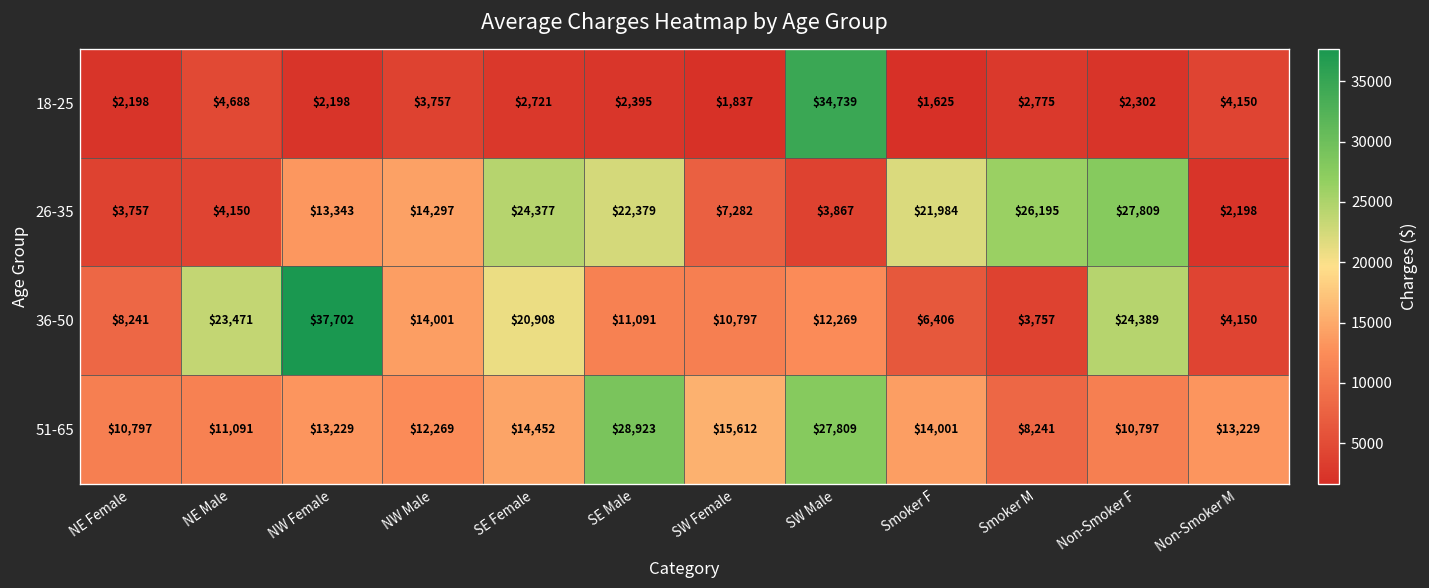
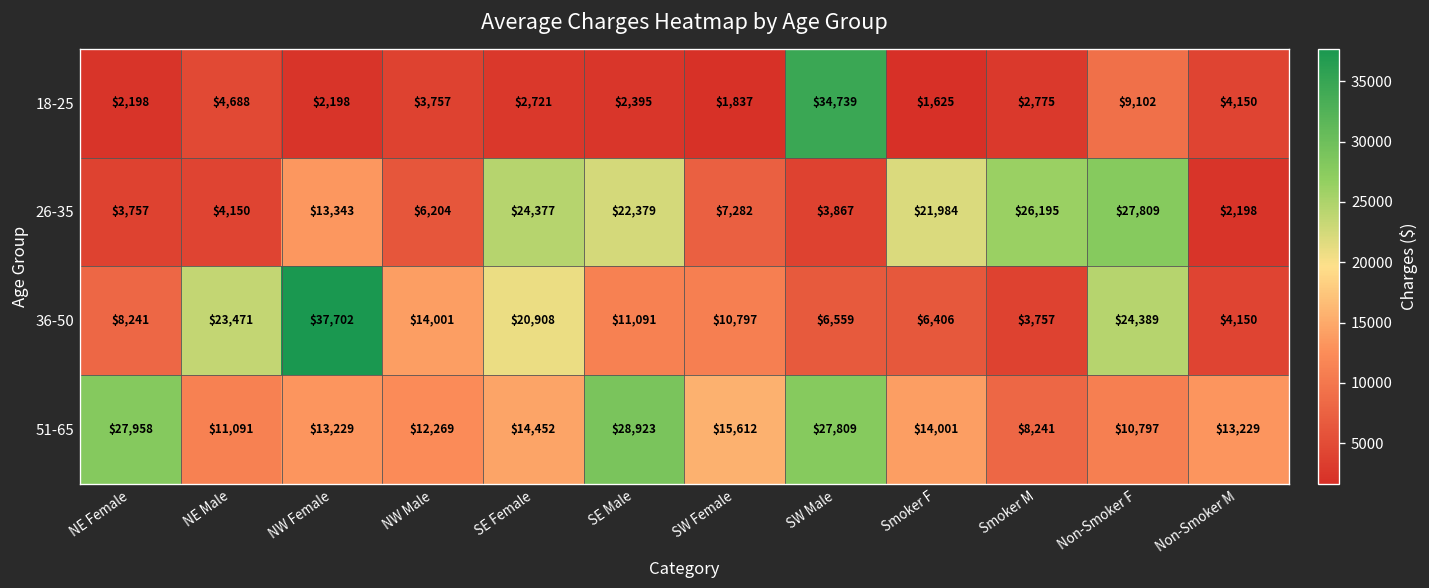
  {
    "18-25": {
      "NE Female": "$2,198",
      "NE Male": "$4,688",
      "NW Female": "$2,198",
      "NW Male": "$3,757",
      "SE Female": "$2,721",
      "SE Male": "$2,395",
      "SW Female": "$1,837",
      "SW Male": "$34,739",
      "Smoker F": "$1,625",
      "Smoker M": "$2,775",
-     "Non-Smoker F": "$2,302",
+     "Non-Smoker F": "$9,102",
      "Non-Smoker M": "$4,150"
    },
    "26-35": {
      "NE Female": "$3,757",
      "NE Male": "$4,150",
      "NW Female": "$13,343",
-     "NW Male": "$14,297",
+     "NW Male": "$6,204",
      "SE Female": "$24,377",
      "SE Male": "$22,379",
      "SW Female": "$7,282",
      "SW Male": "$3,867",
      "Smoker F": "$21,984",
      "Smoker M": "$26,195",
      "Non-Smoker F": "$27,809",
      "Non-Smoker M": "$2,198"
    },
    "36-50": {
      "NE Female": "$8,241",
      "NE Male": "$23,471",
      "NW Female": "$37,702",
      "NW Male": "$14,001",
      "SE Female": "$20,908",
      "SE Male": "$11,091",
      "SW Female": "$10,797",
-     "SW Male": "$12,269",
+     "SW Male": "$6,559",
      "Smoker F": "$6,406",
      "Smoker M": "$3,757",
      "Non-Smoker F": "$24,389",
      "Non-Smoker M": "$4,150"
    },
    "51-65": {
-     "NE Female": "$10,797",
+     "NE Female": "$27,958",
      "NE Male": "$11,091",
      "NW Female": "$13,229",
      "NW Male": "$12,269",
      "SE Female": "$14,452",
      "SE Male": "$28,923",
      "SW Female": "$15,612",
      "SW Male": "$27,809",
      "Smoker F": "$14,001",
      "Smoker M": "$8,241",
      "Non-Smoker F": "$10,797",
      "Non-Smoker M": "$13,229"
    }
  }
